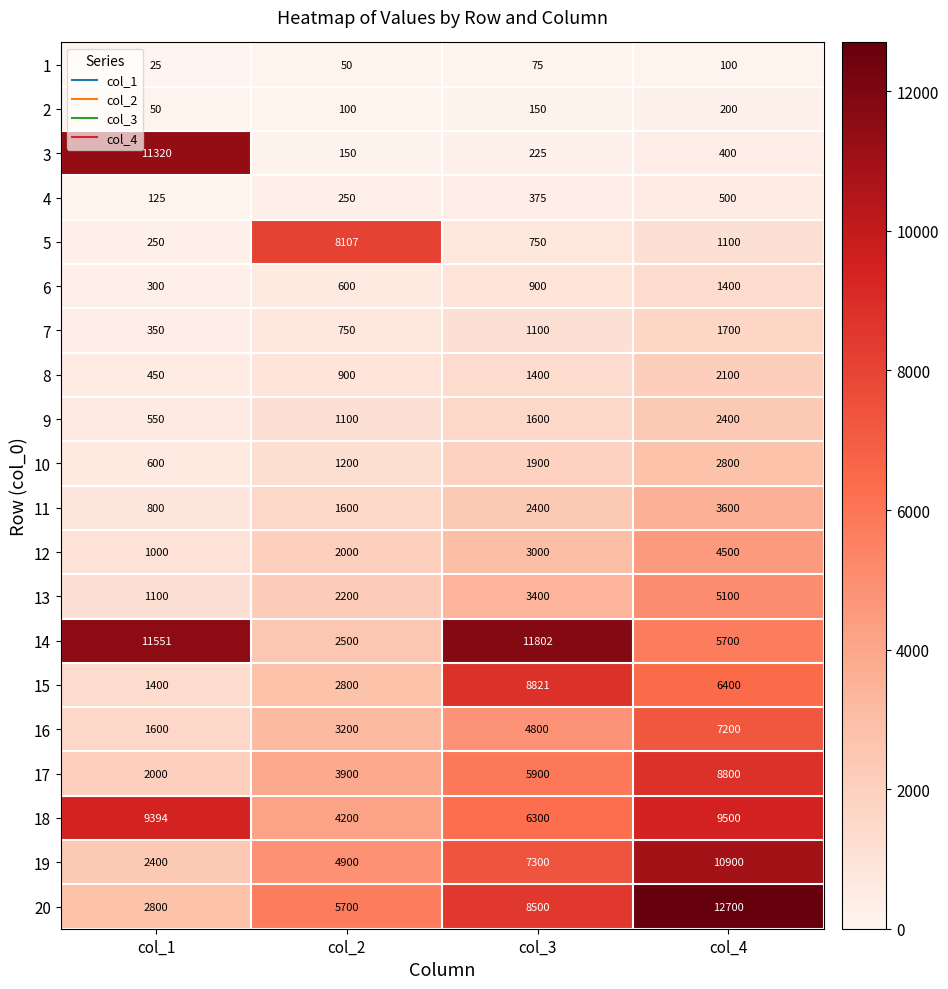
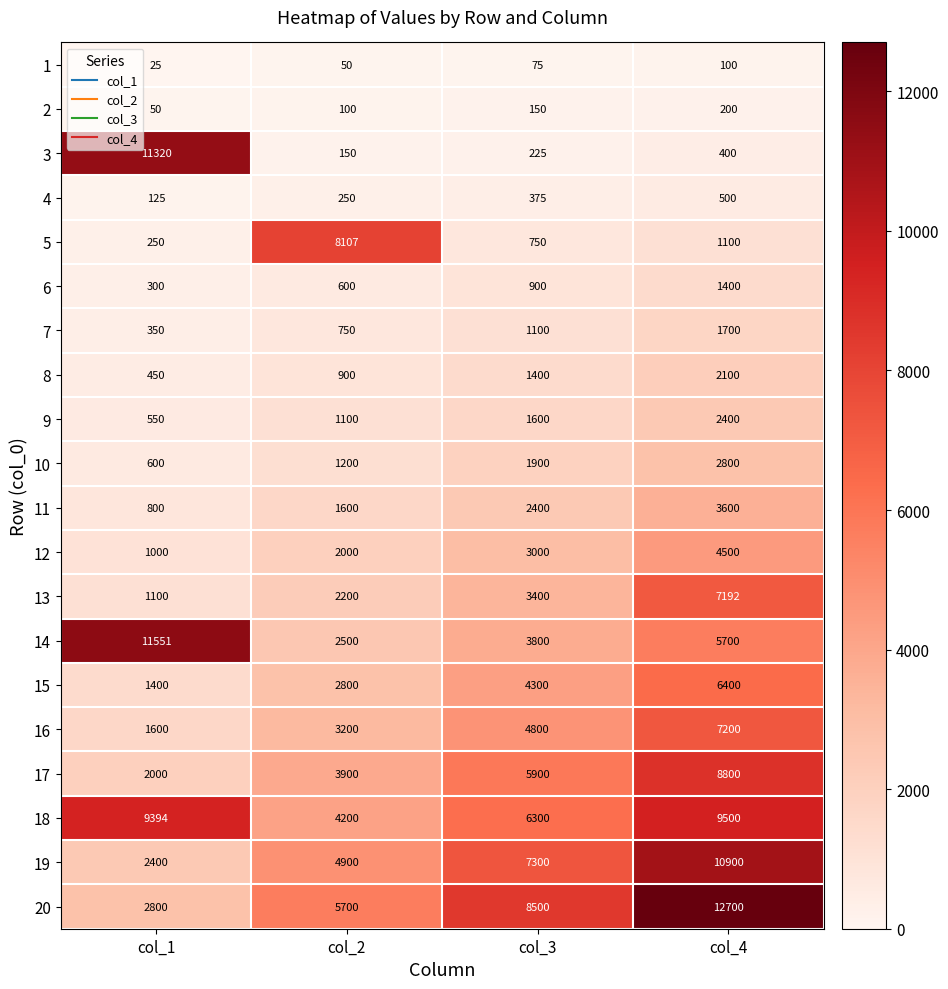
  {
    "1": {
      "col_1": 25,
      "col_2": 50,
      "col_3": 75,
      "col_4": 100
    },
    "2": {
      "col_1": 50,
      "col_2": 100,
      "col_3": 150,
      "col_4": 200
    },
    "3": {
      "col_2": 150,
      "col_3": 225,
      "col_4": 400
    },
    "4": {
      "col_1": 125,
      "col_2": 250,
      "col_3": 375,
      "col_4": 500
    },
    "5": {
      "col_1": 250,
      "col_2": 8107,
      "col_3": 750,
      "col_4": 1100
    },
    "6": {
      "col_1": 300,
      "col_2": 600,
      "col_3": 900,
      "col_4": 1400
    },
    "7": {
      "col_1": 350,
      "col_2": 750,
      "col_3": 1100,
      "col_4": 1700
    },
    "8": {
      "col_1": 450,
      "col_2": 900,
      "col_3": 1400,
      "col_4": 2100
    },
    "9": {
      "col_1": 550,
      "col_2": 1100,
      "col_3": 1600,
      "col_4": 2400
    },
    "10": {
      "col_1": 600,
      "col_2": 1200,
      "col_3": 1900,
      "col_4": 2800
    },
    "11": {
      "col_1": 800,
      "col_2": 1600,
      "col_3": 2400,
      "col_4": 3600
    },
    "12": {
      "col_1": 1000,
      "col_2": 2000,
      "col_3": 3000,
      "col_4": 4500
    },
    "13": {
      "col_1": 1100,
      "col_2": 2200,
      "col_3": 3400,
-     "col_4": 5100
+     "col_4": 7192
    },
    "14": {
      "col_1": 11551,
      "col_2": 2500,
-     "col_3": 11802,
+     "col_3": 3800,
      "col_4": 5700
    },
    "15": {
      "col_1": 1400,
      "col_2": 2800,
-     "col_3": 8821,
+     "col_3": 4300,
      "col_4": 6400
    },
    "16": {
      "col_1": 1600,
      "col_2": 3200,
      "col_3": 4800,
      "col_4": 7200
    },
    "17": {
      "col_1": 2000,
      "col_2": 3900,
      "col_3": 5900,
      "col_4": 8800
    },
    "18": {
      "col_1": 9394,
      "col_2": 4200,
      "col_3": 6300,
      "col_4": 9500
    },
    "19": {
      "col_1": 2400,
      "col_2": 4900,
      "col_3": 7300,
      "col_4": 10900
    },
    "20": {
      "col_1": 2800,
      "col_2": 5700,
      "col_3": 8500,
      "col_4": 12700
    }
  }
